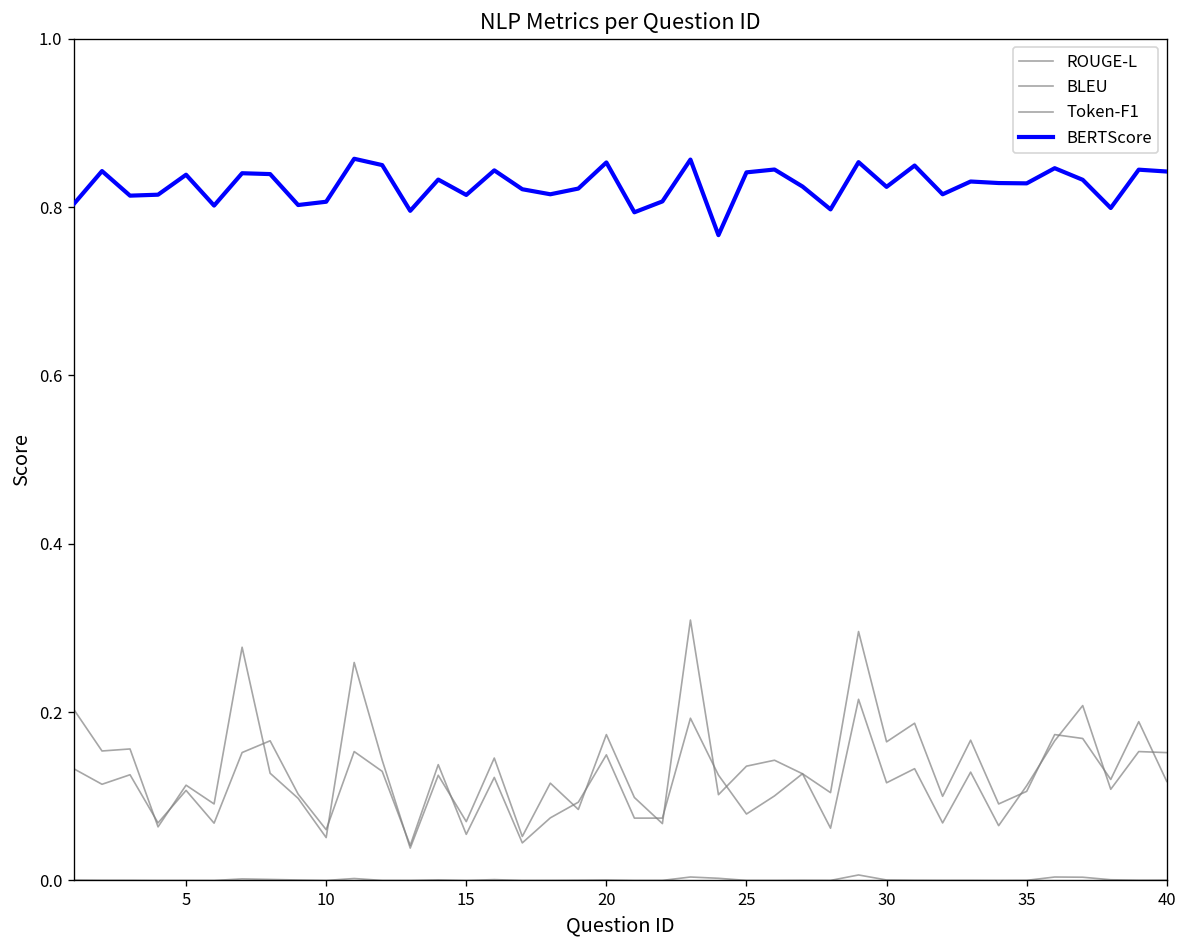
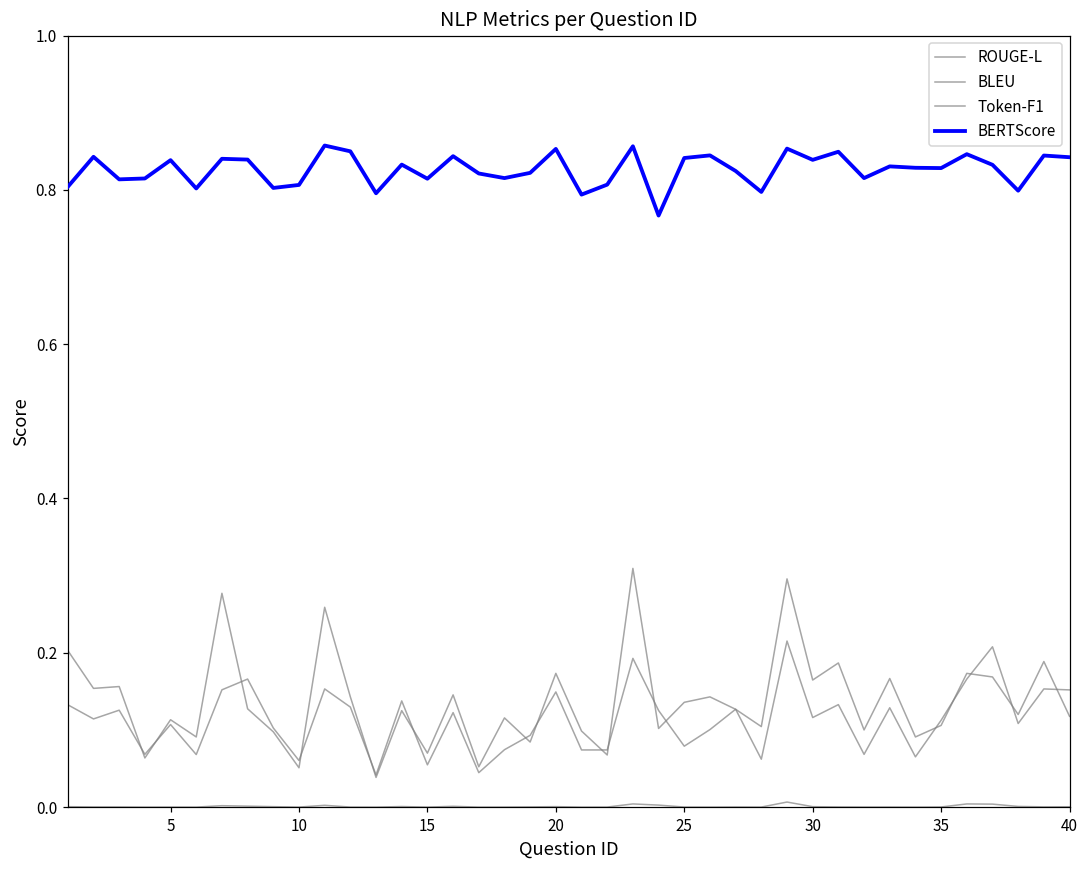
  {
    "BERTScore": {
      "5": 0.84,
      "10": 0.81,
      "15": 0.81,
      "20": 0.85,
      "25": 0.84,
-     "30": 0.82,
+     "30": 0.84,
      "35": 0.83,
      "40": 0.84
    }
  }
